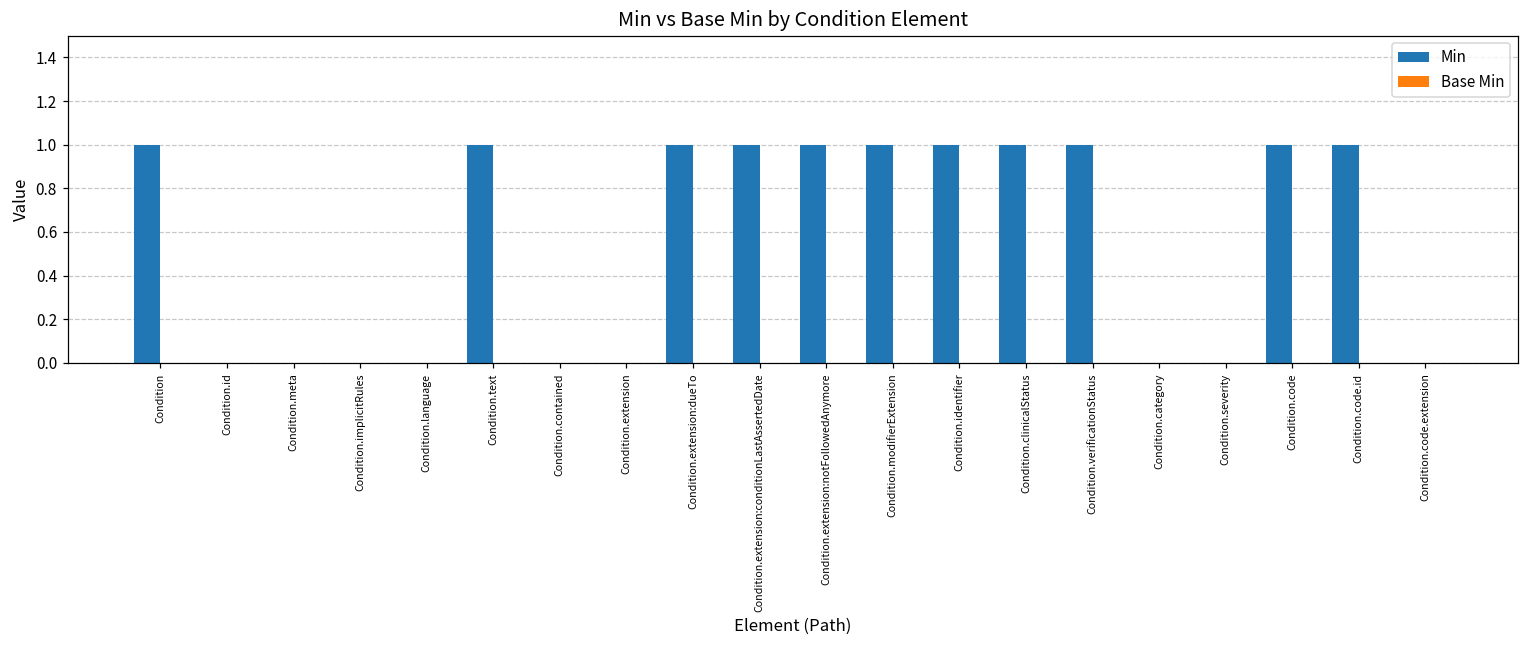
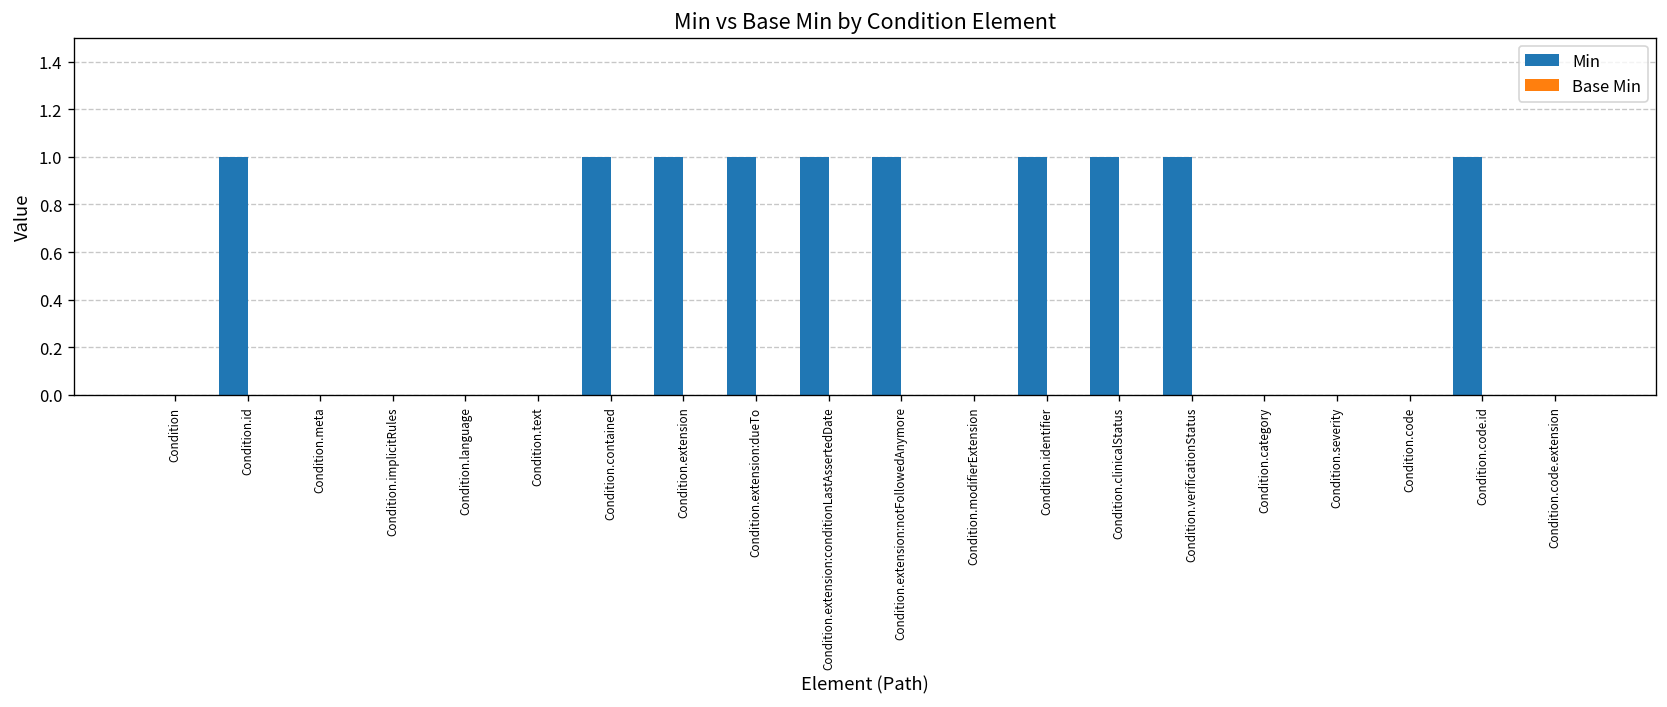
  {
    "Min": {
-     "Condition": 1,
-     "Condition.id": 0,
+     "Condition": 0,
+     "Condition.id": 1,
      "Condition.meta": 0,
      "Condition.implicitRules": 0,
      "Condition.language": 0,
-     "Condition.text": 1,
-     "Condition.contained": 0,
-     "Condition.extension": 0,
+     "Condition.text": 0,
+     "Condition.contained": 1,
+     "Condition.extension": 1,
      "Condition.extension:dueTo": 1,
      "Condition.extension:conditionLastAssertedDate": 1,
      "Condition.extension:notFollowedAnymore": 1,
-     "Condition.modifierExtension": 1,
+     "Condition.modifierExtension": 0,
      "Condition.identifier": 1,
      "Condition.clinicalStatus": 1,
      "Condition.verificationStatus": 1,
      "Condition.category": 0,
      "Condition.severity": 0,
-     "Condition.code": 1,
+     "Condition.code": 0,
      "Condition.code.id": 1,
      "Condition.code.extension": 0
    },
    "Base Min": {
      "Condition": 0,
      "Condition.id": 0,
      "Condition.meta": 0,
      "Condition.implicitRules": 0,
      "Condition.language": 0,
      "Condition.text": 0,
      "Condition.contained": 0,
      "Condition.extension": 0,
      "Condition.extension:dueTo": 0,
      "Condition.extension:conditionLastAssertedDate": 0,
      "Condition.extension:notFollowedAnymore": 0,
      "Condition.modifierExtension": 0,
      "Condition.identifier": 0,
      "Condition.clinicalStatus": 0,
      "Condition.verificationStatus": 0,
      "Condition.category": 0,
      "Condition.severity": 0,
      "Condition.code": 0,
      "Condition.code.id": 0,
      "Condition.code.extension": 0
    }
  }
